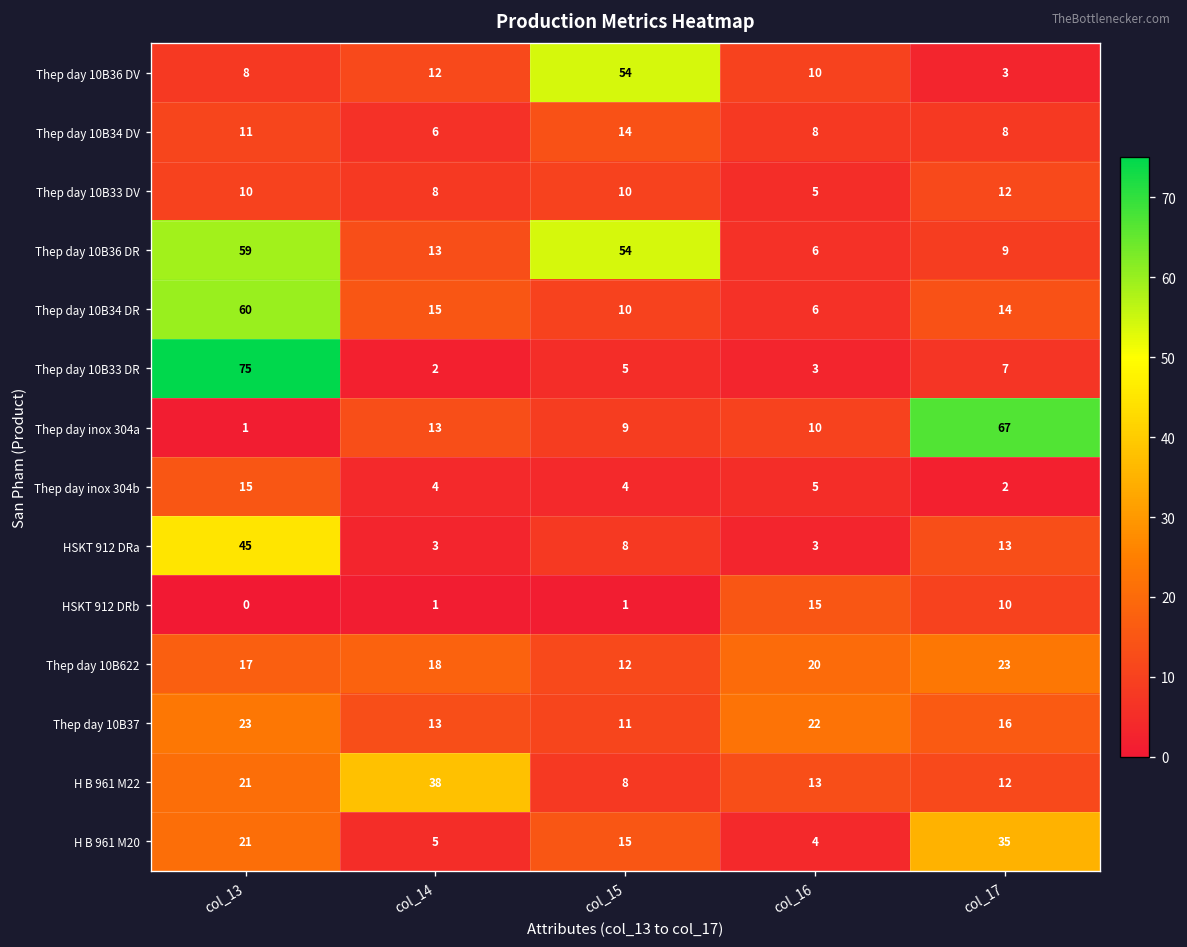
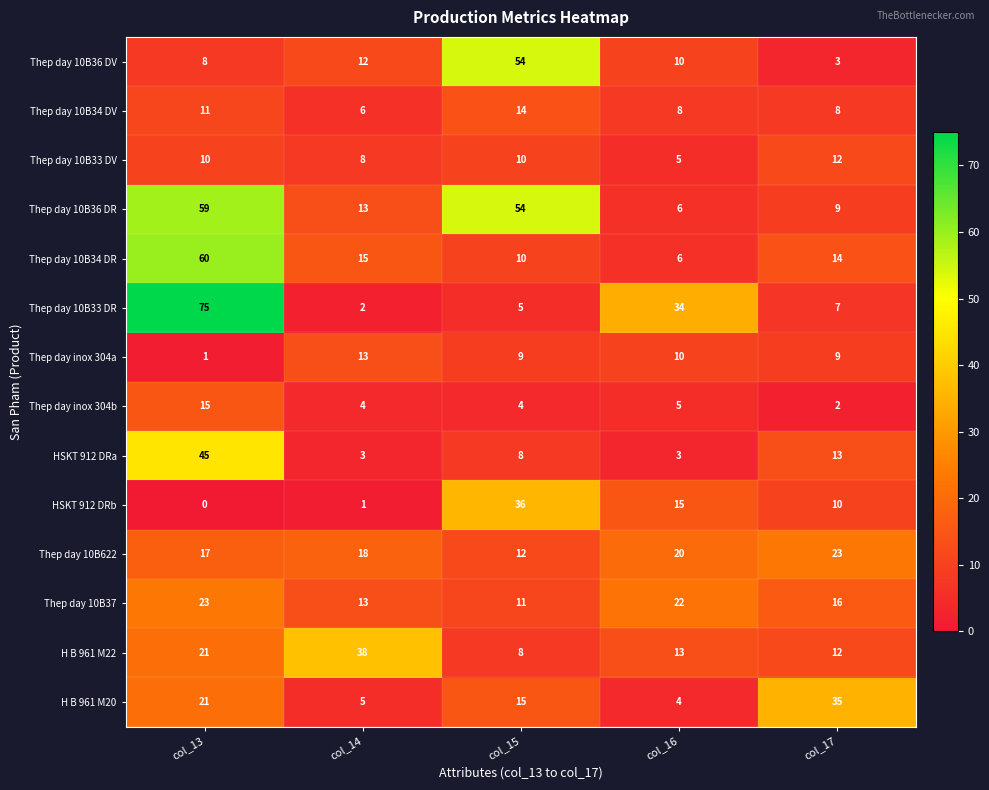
  {
    "Thep day 10B36 DV": {
      "col_13": 8,
      "col_14": 12,
      "col_15": 54,
      "col_16": 10,
      "col_17": 3
    },
    "Thep day 10B34 DV": {
      "col_13": 11,
      "col_14": 6,
      "col_15": 14,
      "col_16": 8,
      "col_17": 8
    },
    "Thep day 10B33 DV": {
      "col_13": 10,
      "col_14": 8,
      "col_15": 10,
      "col_16": 5,
      "col_17": 12
    },
    "Thep day 10B36 DR": {
      "col_13": 59,
      "col_14": 13,
      "col_15": 54,
      "col_16": 6,
      "col_17": 9
    },
    "Thep day 10B34 DR": {
      "col_13": 60,
      "col_14": 15,
      "col_15": 10,
      "col_16": 6,
      "col_17": 14
    },
    "Thep day 10B33 DR": {
      "col_13": 75,
      "col_14": 2,
      "col_15": 5,
-     "col_16": 3,
+     "col_16": 34,
      "col_17": 7
    },
    "Thep day inox 304a": {
      "col_13": 1,
      "col_14": 13,
      "col_15": 9,
      "col_16": 10,
-     "col_17": 67
+     "col_17": 9
    },
    "Thep day inox 304b": {
      "col_13": 15,
      "col_14": 4,
      "col_15": 4,
      "col_16": 5,
      "col_17": 2
    },
    "HSKT 912 DRa": {
      "col_13": 45,
      "col_14": 3,
      "col_15": 8,
      "col_16": 3,
      "col_17": 13
    },
    "HSKT 912 DRb": {
      "col_13": 0,
      "col_14": 1,
-     "col_15": 1,
+     "col_15": 36,
      "col_16": 15,
      "col_17": 10
    },
    "Thep day 10B622": {
      "col_13": 17,
      "col_14": 18,
      "col_15": 12,
      "col_16": 20,
      "col_17": 23
    },
    "Thep day 10B37": {
      "col_13": 23,
      "col_14": 13,
      "col_15": 11,
      "col_16": 22,
      "col_17": 16
    },
    "H B 961 M22": {
      "col_13": 21,
      "col_14": 38,
      "col_15": 8,
      "col_16": 13,
      "col_17": 12
    },
    "H B 961 M20": {
      "col_13": 21,
      "col_14": 5,
      "col_15": 15,
      "col_16": 4,
      "col_17": 35
    }
  }
